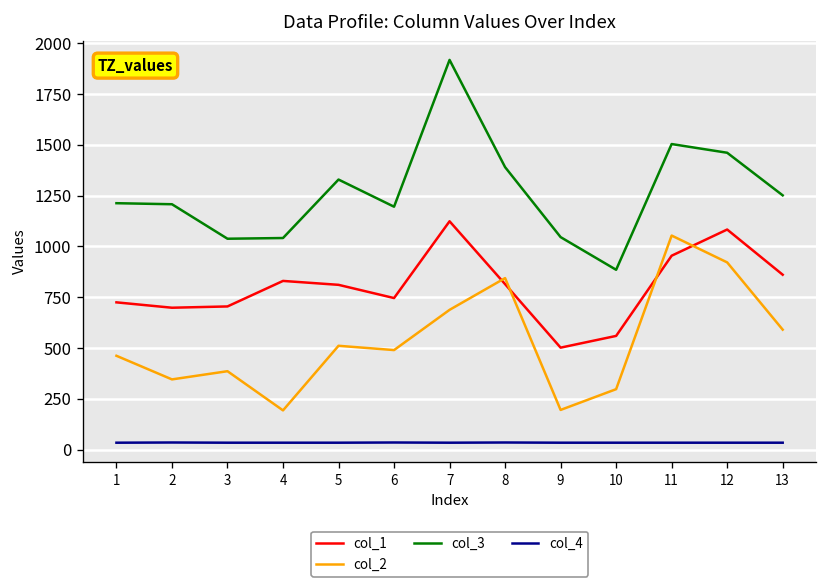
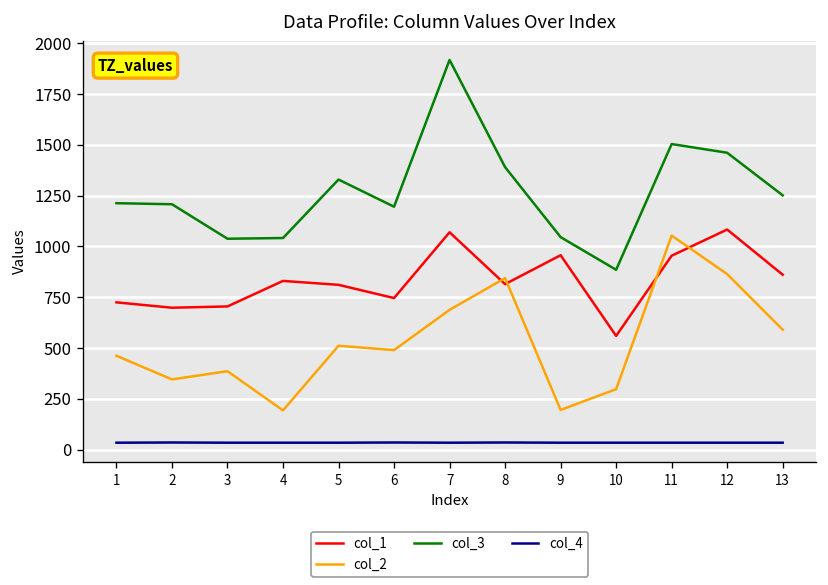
  {
    "col_1": {
      "1": 720,
      "2": 700,
      "3": 700,
      "4": 830,
      "5": 810,
      "6": 750,
-     "7": 1120,
+     "7": 1070,
      "8": 810,
-     "9": 500,
+     "9": 960,
      "10": 560,
      "11": 950,
      "12": 1080,
      "13": 860
    },
    "col_2": {
      "1": 460,
      "2": 350,
      "3": 390,
      "4": 190,
      "5": 510,
      "6": 490,
      "7": 690,
      "8": 840,
      "9": 200,
      "10": 300,
      "11": 1050,
-     "12": 920,
+     "12": 860,
      "13": 590
    },
    "col_3": {
      "1": 1210,
      "2": 1210,
      "3": 1040,
      "4": 1040,
      "5": 1330,
      "6": 1200,
      "7": 1920,
      "8": 1390,
      "9": 1050,
      "10": 880,
      "11": 1500,
      "12": 1460,
      "13": 1250
    },
    "col_4": {
      "1": 30,
      "2": 40,
      "3": 30,
      "4": 30,
      "5": 30,
      "6": 40,
      "7": 30,
      "8": 40,
      "9": 30,
      "10": 30,
      "11": 30,
      "12": 30,
      "13": 30
    }
  }
